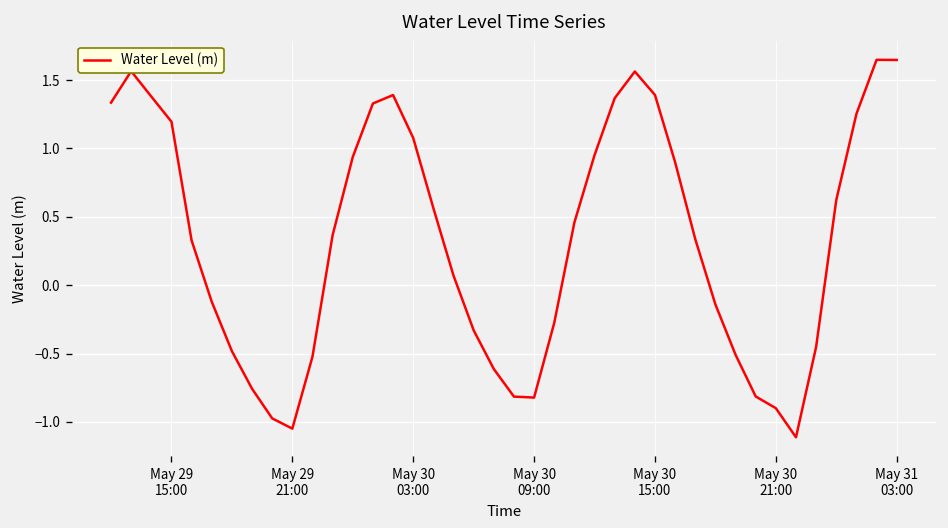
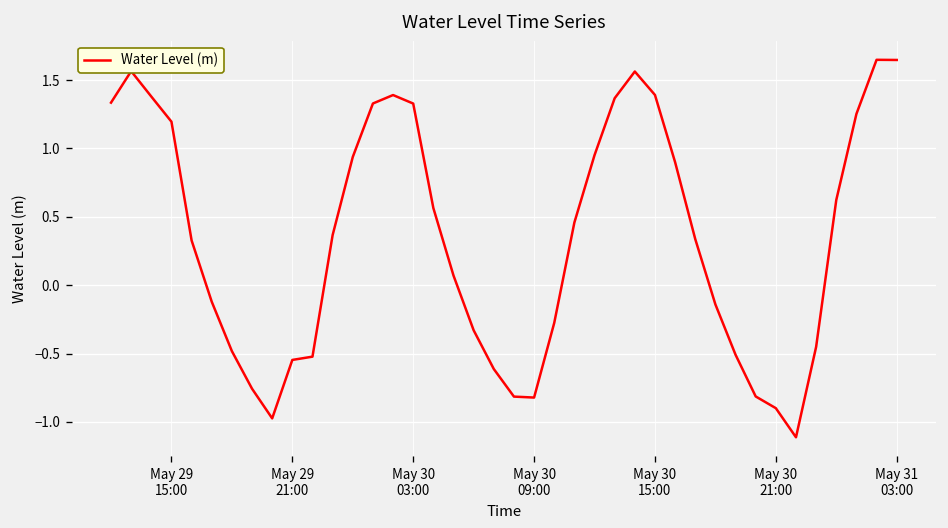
  {
    "May 29 15:00": 1.20,
-   "May 29 21:00": -1.05,
-   "May 30 03:00": 1.08,
+   "May 29 21:00": -0.55,
+   "May 30 03:00": 1.33,
    "May 30 09:00": -0.82,
    "May 30 15:00": 1.39,
    "May 30 21:00": -0.90,
    "May 31 03:00": 1.65
  }
